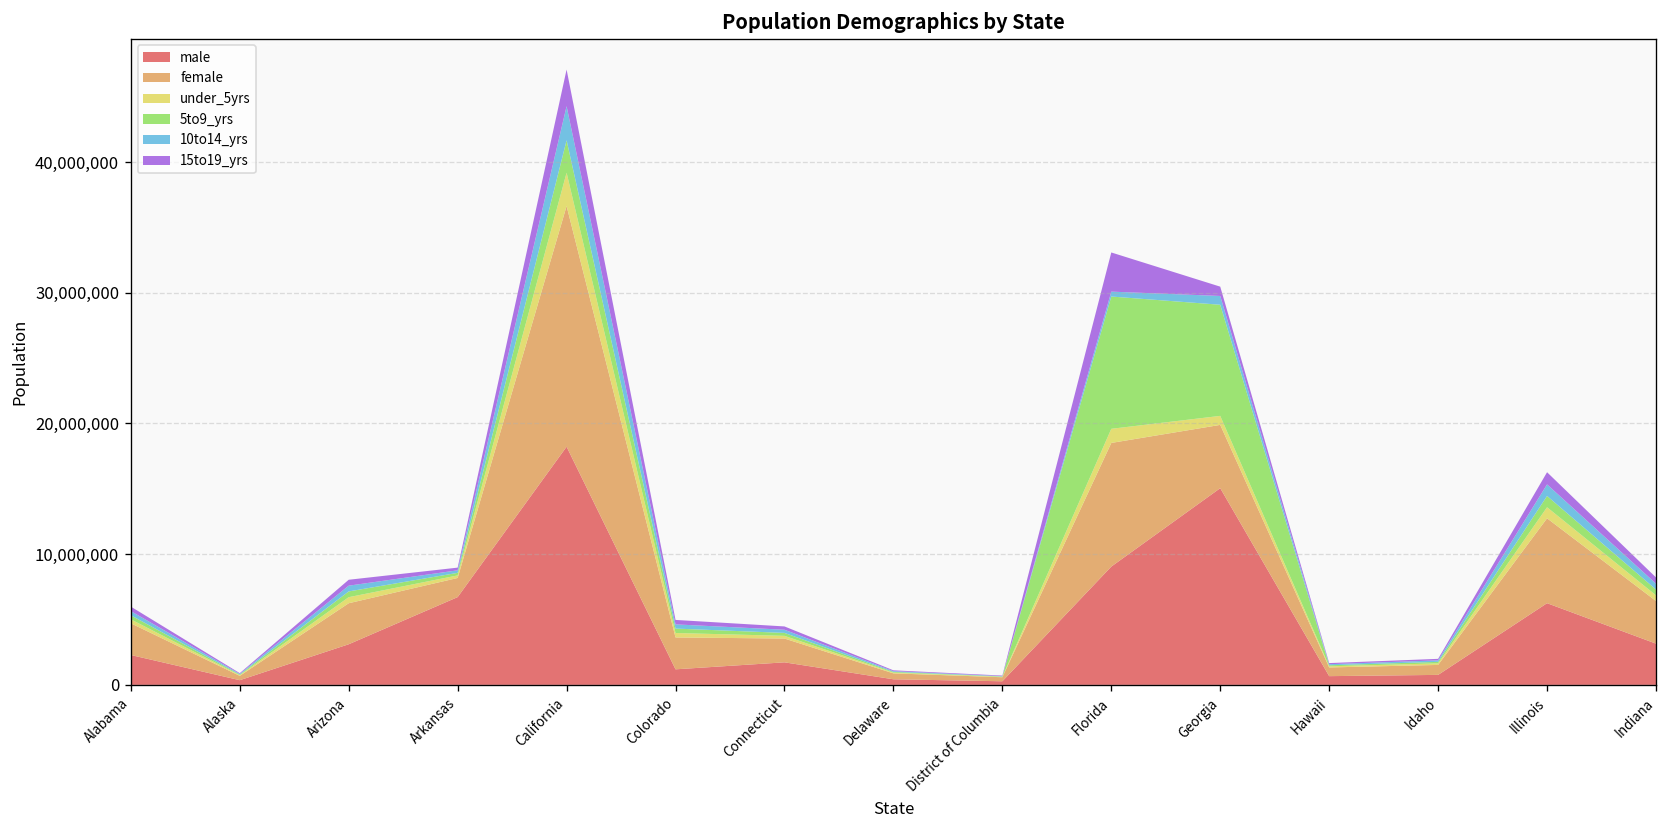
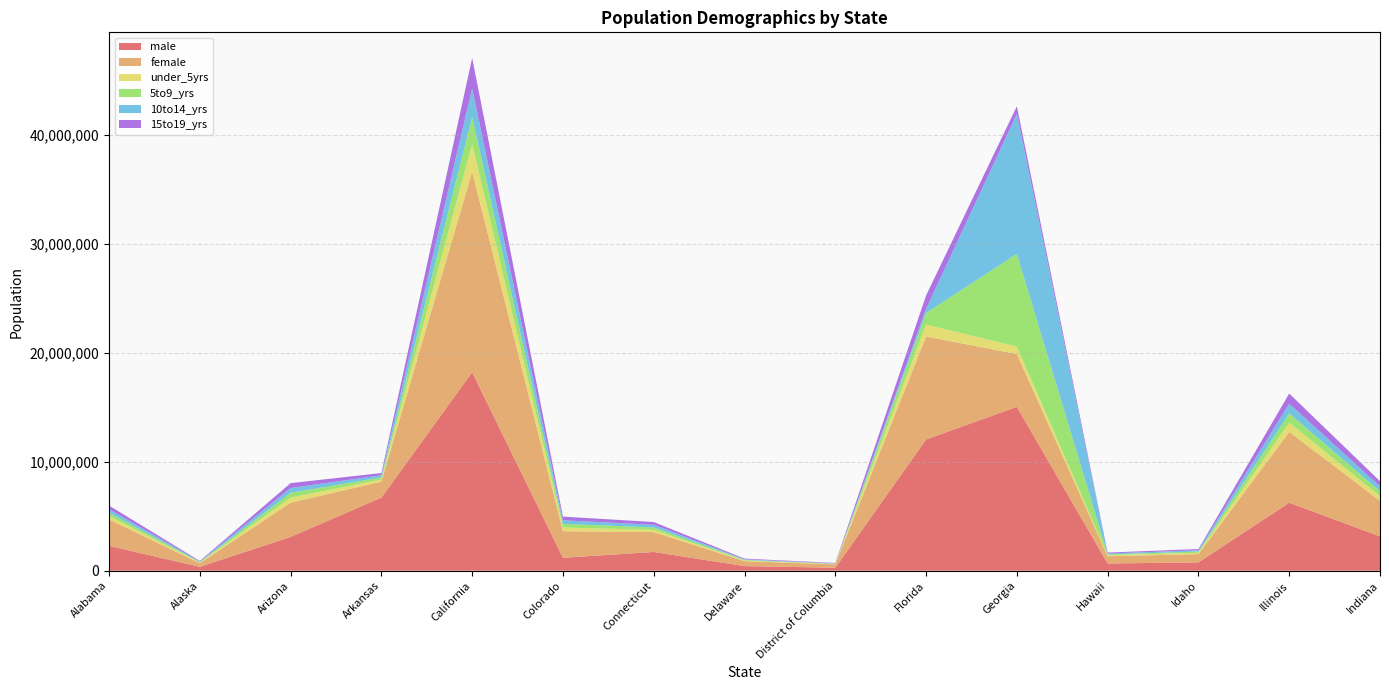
  {
    "male": {
      "Alabama": "2,300,000",
      "Alaska": "400,000",
      "Arizona": "3,100,000",
      "Arkansas": "6,700,000",
      "California": "18,200,000",
      "Colorado": "1,200,000",
      "Connecticut": "1,700,000",
      "Delaware": "400,000",
      "District of Columbia": "300,000",
-     "Florida": "9,100,000",
+     "Florida": "12,100,000",
      "Georgia": "15,100,000",
      "Hawaii": "700,000",
      "Idaho": "800,000",
      "Illinois": "6,300,000",
      "Indiana": "3,200,000"
    },
    "5to9_yrs": {
      "Alabama": "300,000",
      "Arizona": "400,000",
      "California": "2,500,000",
      "Colorado": "300,000",
-     "Florida": "10,100,000",
+     "Florida": "1,100,000",
      "Georgia": "8,500,000",
      "Illinois": "900,000",
      "Indiana": "400,000"
    },
    "10to14_yrs": {
      "Alabama": "300,000",
      "Arizona": "400,000",
      "California": "2,600,000",
      "Colorado": "300,000",
      "Connecticut": "200,000",
      "Florida": "400,000",
-     "Georgia": "700,000",
+     "Georgia": "12,800,000",
      "Illinois": "900,000",
      "Indiana": "400,000"
    },
    "15to19_yrs": {
      "Alabama": "300,000",
      "Arizona": "500,000",
      "California": "2,800,000",
      "Colorado": "300,000",
      "Connecticut": "300,000",
-     "Florida": "3,000,000",
+     "Florida": "1,200,000",
      "Georgia": "700,000",
      "Illinois": "900,000",
      "Indiana": "500,000"
    }
  }
